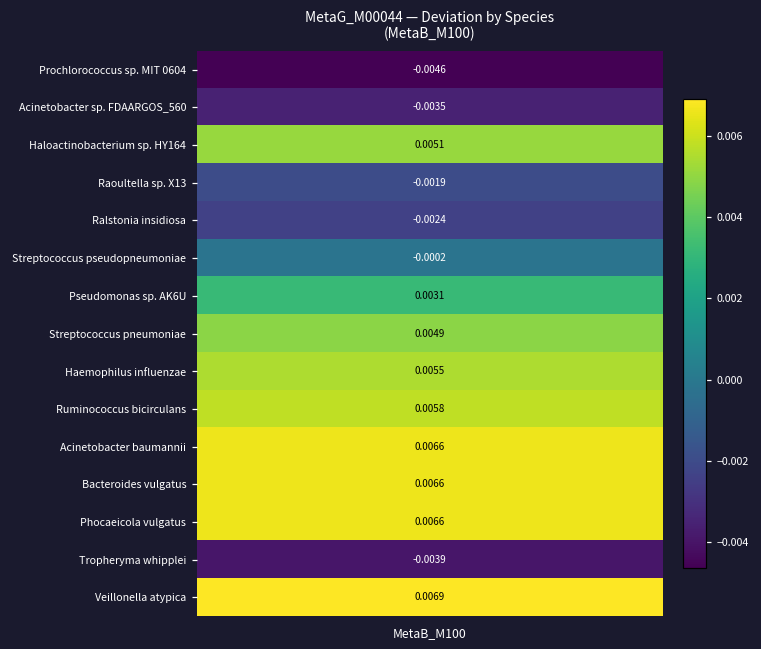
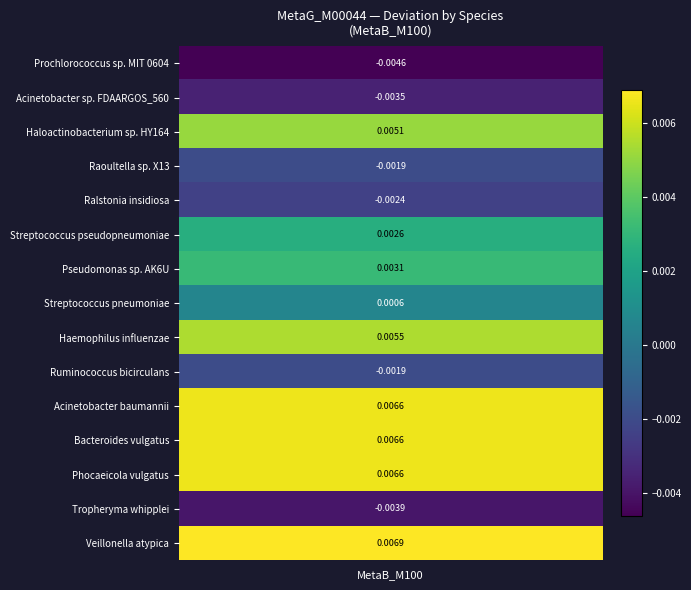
  {
    "Prochlorococcus sp. MIT 0604": {
      "MetaB_M100": -0.0046
    },
    "Acinetobacter sp. FDAARGOS_560": {
      "MetaB_M100": -0.0035
    },
    "Haloactinobacterium sp. HY164": {
      "MetaB_M100": 0.0051
    },
    "Raoultella sp. X13": {
      "MetaB_M100": -0.0019
    },
    "Ralstonia insidiosa": {
      "MetaB_M100": -0.0024
    },
    "Streptococcus pseudopneumoniae": {
-     "MetaB_M100": -0.0002
+     "MetaB_M100": 0.0026
    },
    "Pseudomonas sp. AK6U": {
      "MetaB_M100": 0.0031
    },
    "Streptococcus pneumoniae": {
-     "MetaB_M100": 0.0049
+     "MetaB_M100": 0.0006
    },
    "Haemophilus influenzae": {
      "MetaB_M100": 0.0055
    },
    "Ruminococcus bicirculans": {
-     "MetaB_M100": 0.0058
+     "MetaB_M100": -0.0019
    },
    "Acinetobacter baumannii": {
      "MetaB_M100": 0.0066
    },
    "Bacteroides vulgatus": {
      "MetaB_M100": 0.0066
    },
    "Phocaeicola vulgatus": {
      "MetaB_M100": 0.0066
    },
    "Tropheryma whipplei": {
      "MetaB_M100": -0.0039
    },
    "Veillonella atypica": {
      "MetaB_M100": 0.0069
    }
  }
